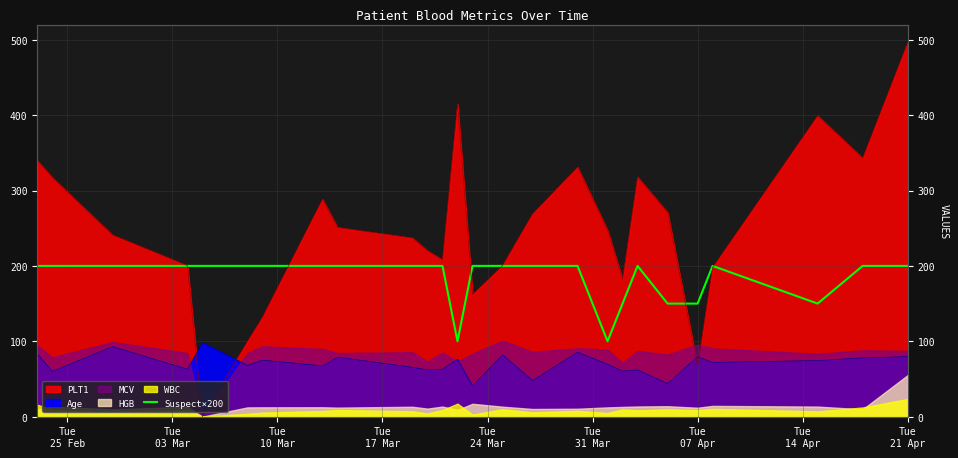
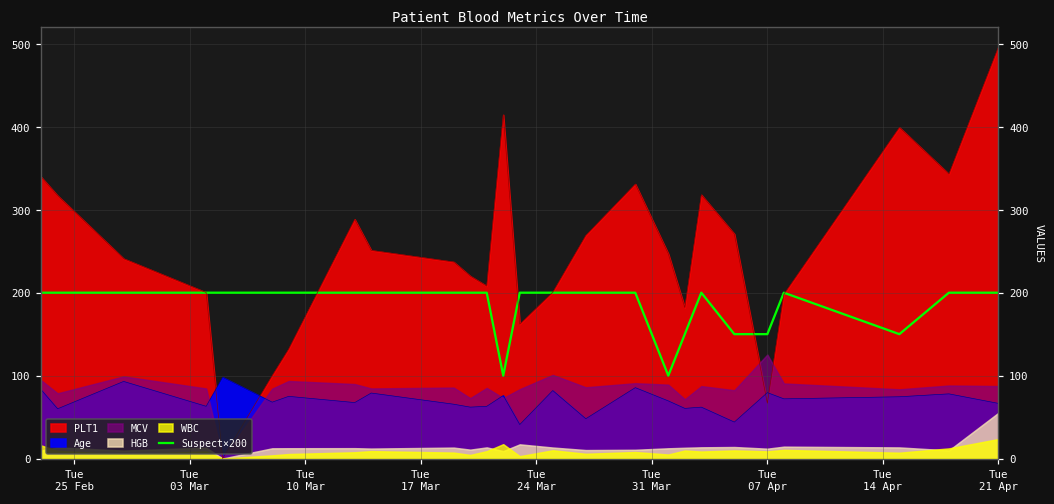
  {
    "Suspect×200": {
      "Tue 07 Apr": 150,
      "Tue 21 Apr": 200
    },
    "PLT1": {
      "Tue 07 Apr": 70,
      "Tue 21 Apr": 500
    },
    "Age": {
      "Tue 07 Apr": 80,
-     "Tue 21 Apr": 80
+     "Tue 21 Apr": 70
    },
    "MCV": {
-     "Tue 07 Apr": 100,
+     "Tue 07 Apr": 130,
      "Tue 21 Apr": 90
    },
    "HGB": {
      "Tue 21 Apr": 60
    },
    "WBC": {
      "Tue 21 Apr": 20
    }
  }
